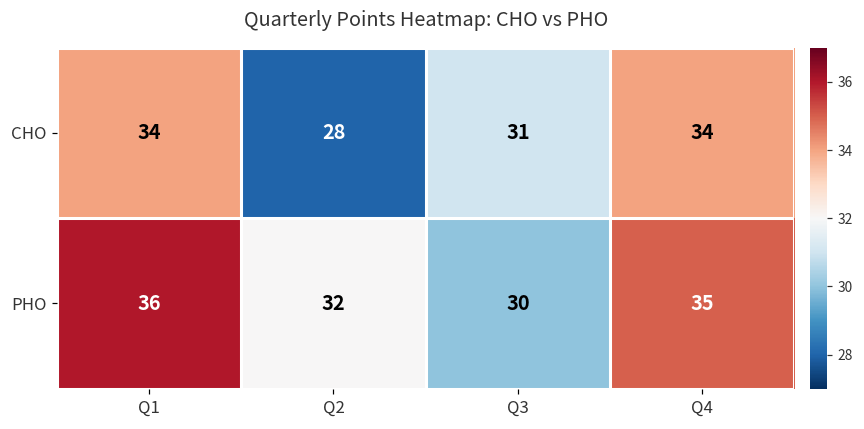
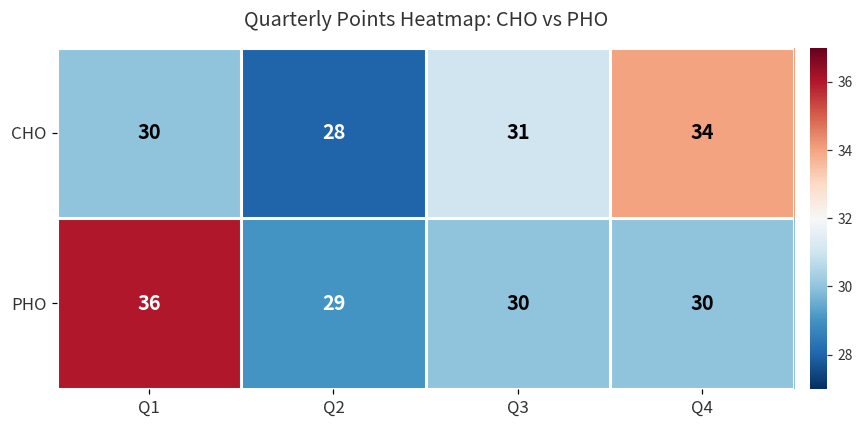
  {
    "CHO": {
-     "Q1": 34,
+     "Q1": 30,
      "Q2": 28,
      "Q3": 31,
      "Q4": 34
    },
    "PHO": {
      "Q1": 36,
-     "Q2": 32,
+     "Q2": 29,
      "Q3": 30,
-     "Q4": 35
+     "Q4": 30
    }
  }
